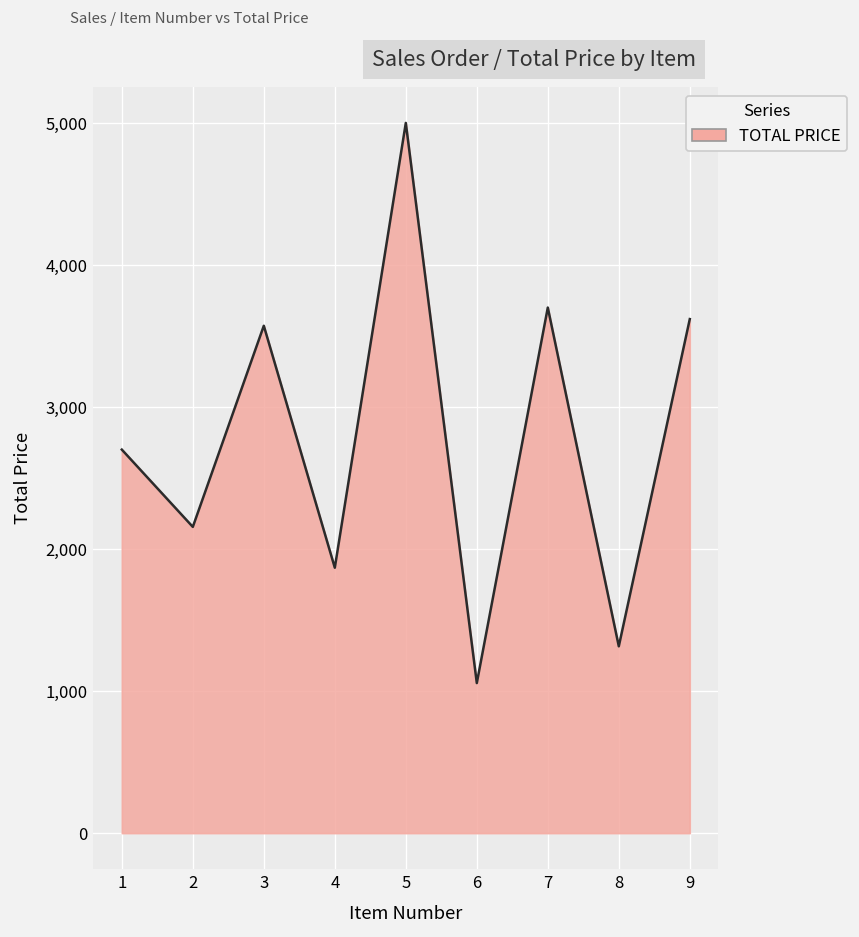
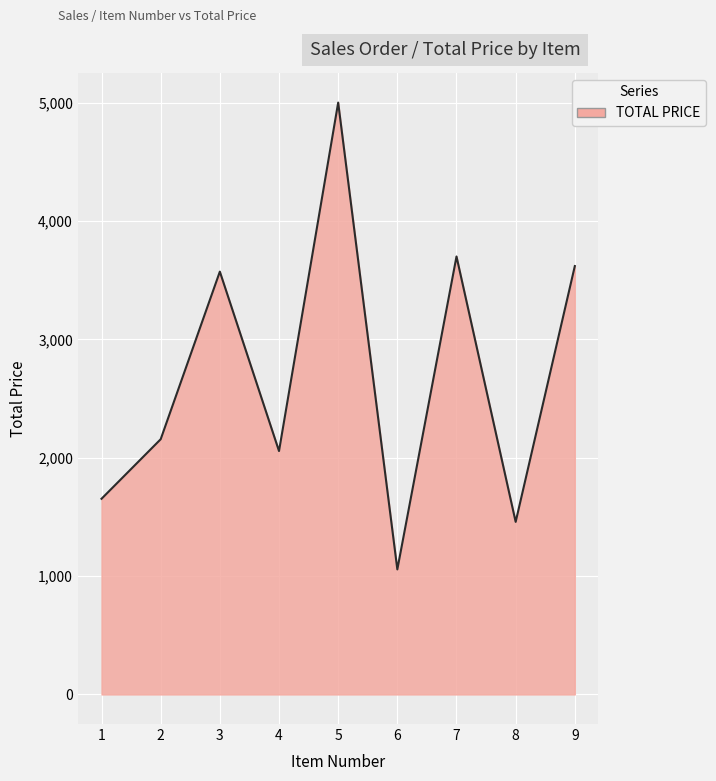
  {
-   "1": "2,700",
+   "1": "1,650",
    "2": "2,160",
    "3": "3,570",
-   "4": "1,870",
+   "4": "2,060",
    "5": "5,000",
    "6": "1,060",
    "7": "3,700",
-   "8": "1,320",
+   "8": "1,460",
    "9": "3,620"
  }
